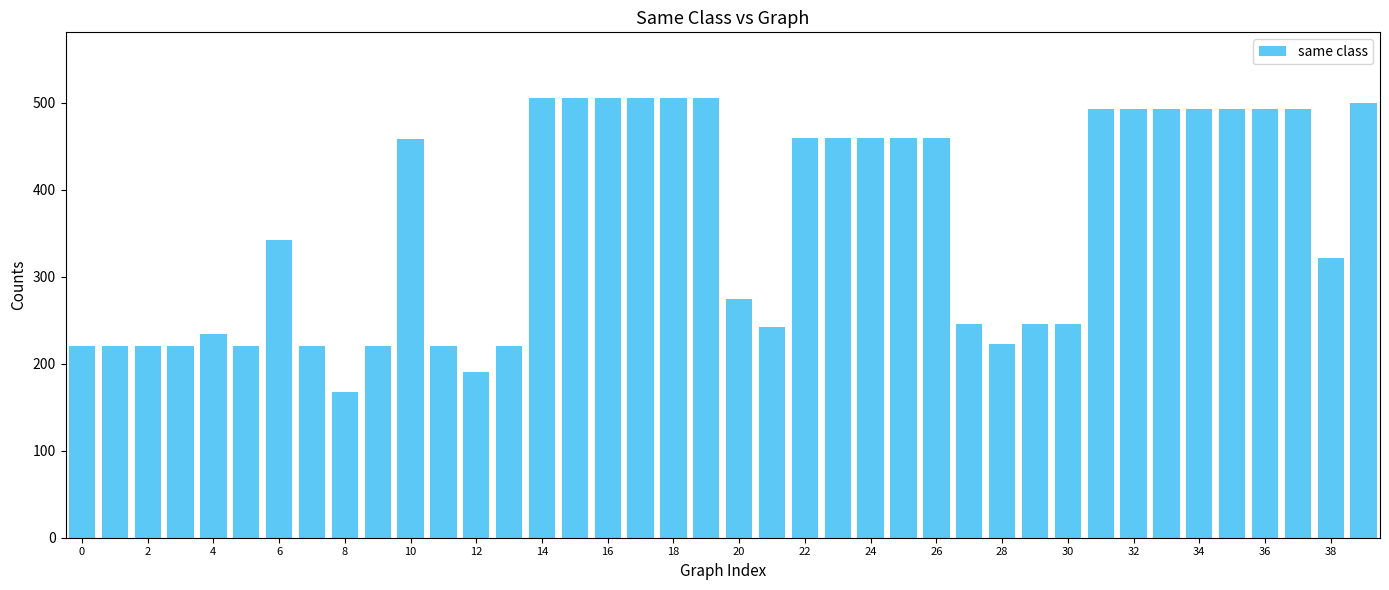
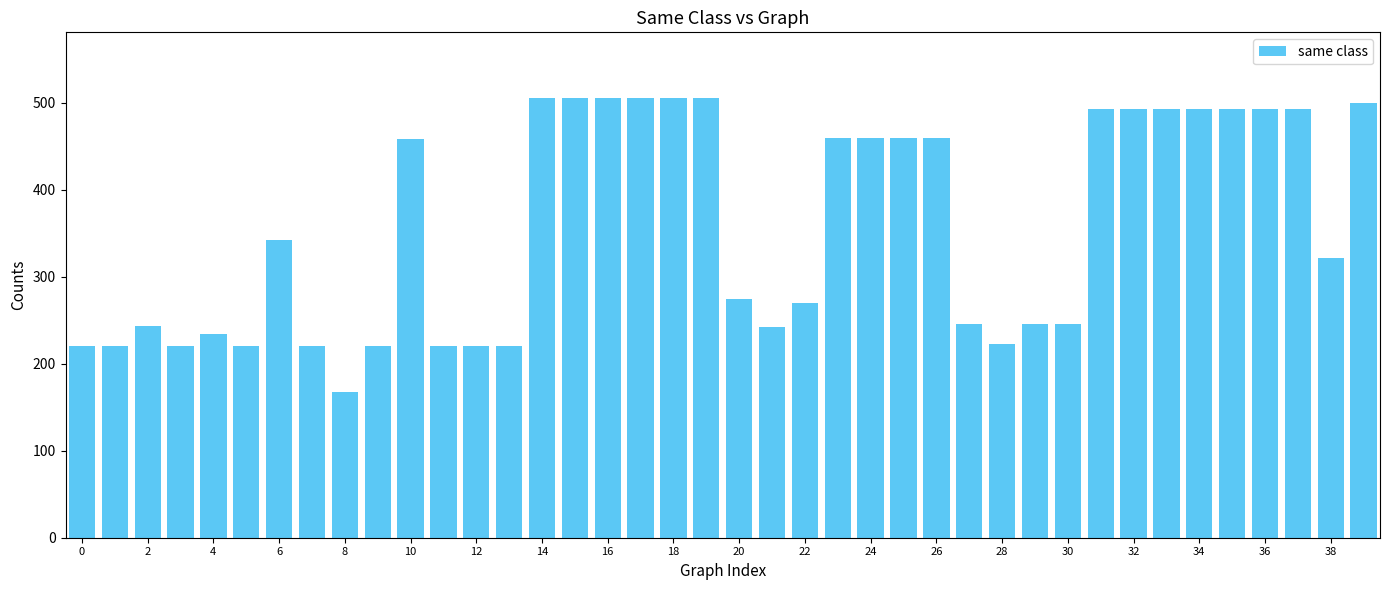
  {
    "0": 220,
-   "2": 220,
+   "2": 240,
    "4": 230,
    "6": 340,
    "8": 170,
    "10": 460,
-   "12": 190,
+   "12": 220,
    "14": 510,
    "16": 510,
    "18": 510,
    "20": 270,
-   "22": 460,
+   "22": 270,
    "24": 460,
    "26": 460,
    "28": 220,
    "30": 250,
    "32": 490,
    "34": 490,
    "36": 490,
    "38": 320
  }
